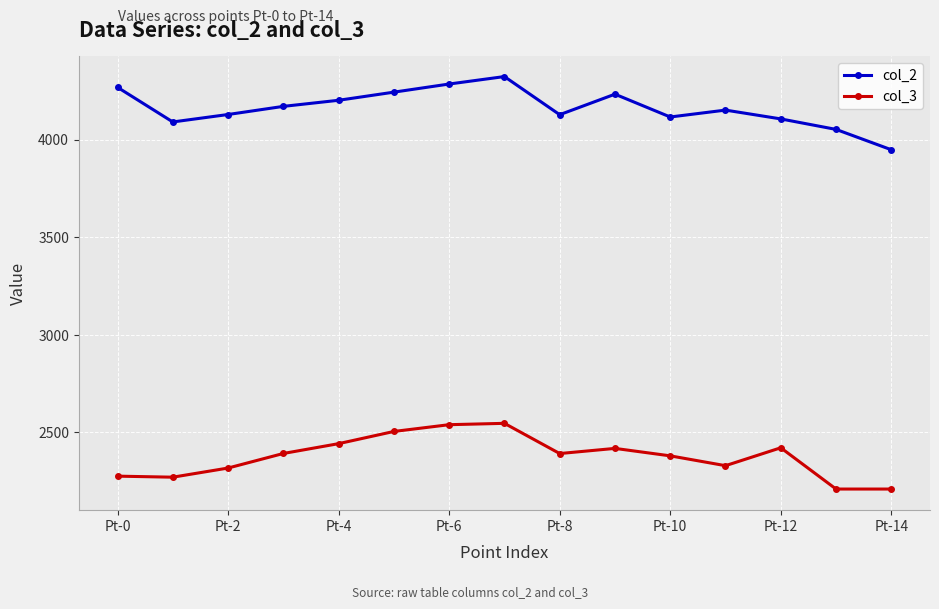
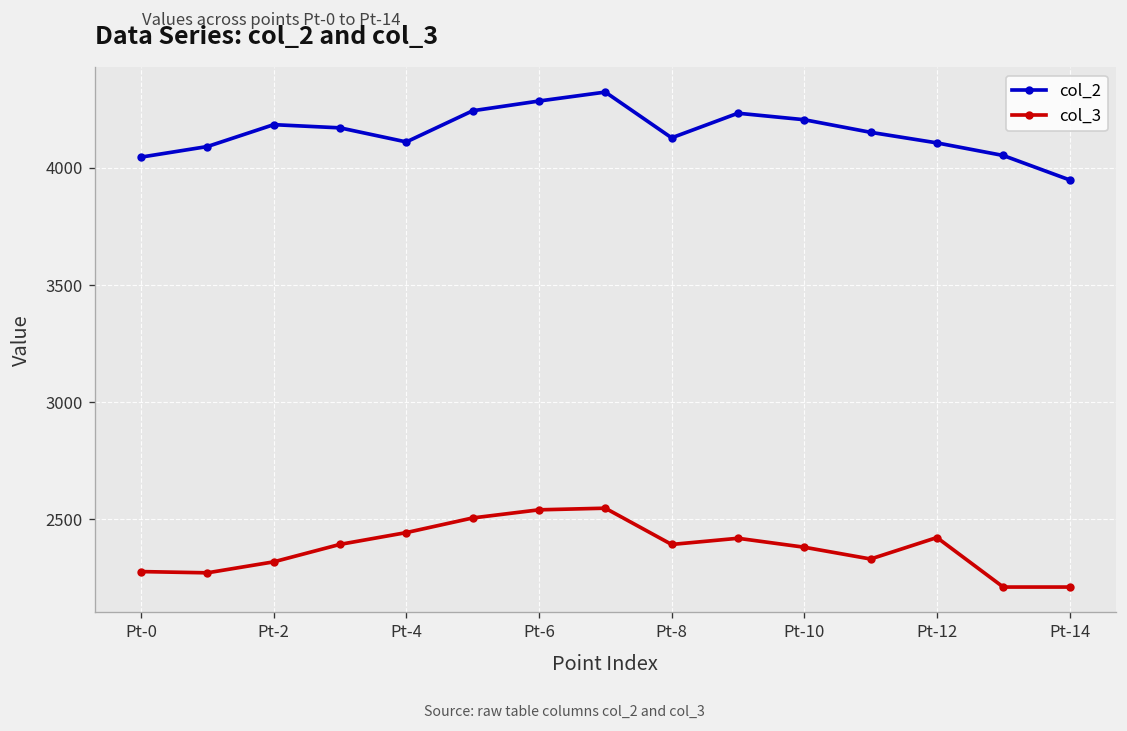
  {
    "col_2": {
-     "Pt-0": 4270,
-     "Pt-2": 4130,
-     "Pt-4": 4200,
+     "Pt-0": 4050,
+     "Pt-2": 4180,
+     "Pt-4": 4110,
      "Pt-6": 4290,
      "Pt-8": 4130,
-     "Pt-10": 4120,
+     "Pt-10": 4210,
      "Pt-12": 4110,
      "Pt-14": 3950
    },
    "col_3": {
      "Pt-0": 2280,
      "Pt-2": 2320,
      "Pt-4": 2440,
      "Pt-6": 2540,
      "Pt-8": 2390,
      "Pt-10": 2380,
      "Pt-12": 2420,
      "Pt-14": 2210
    }
  }
